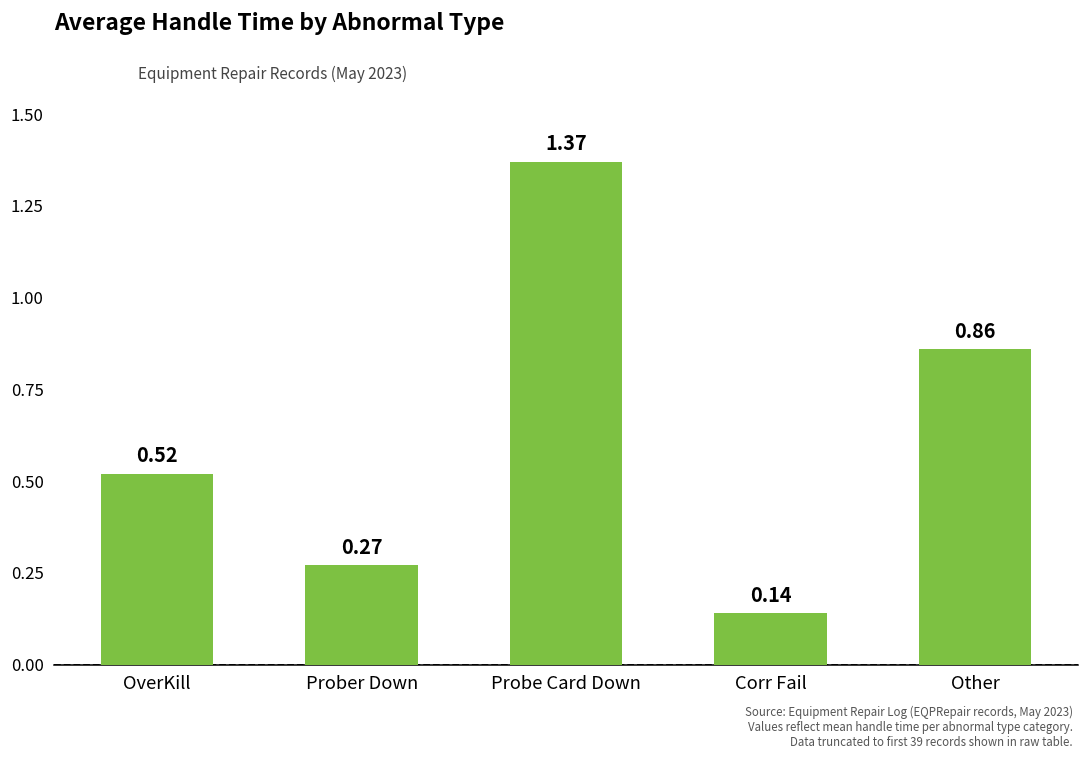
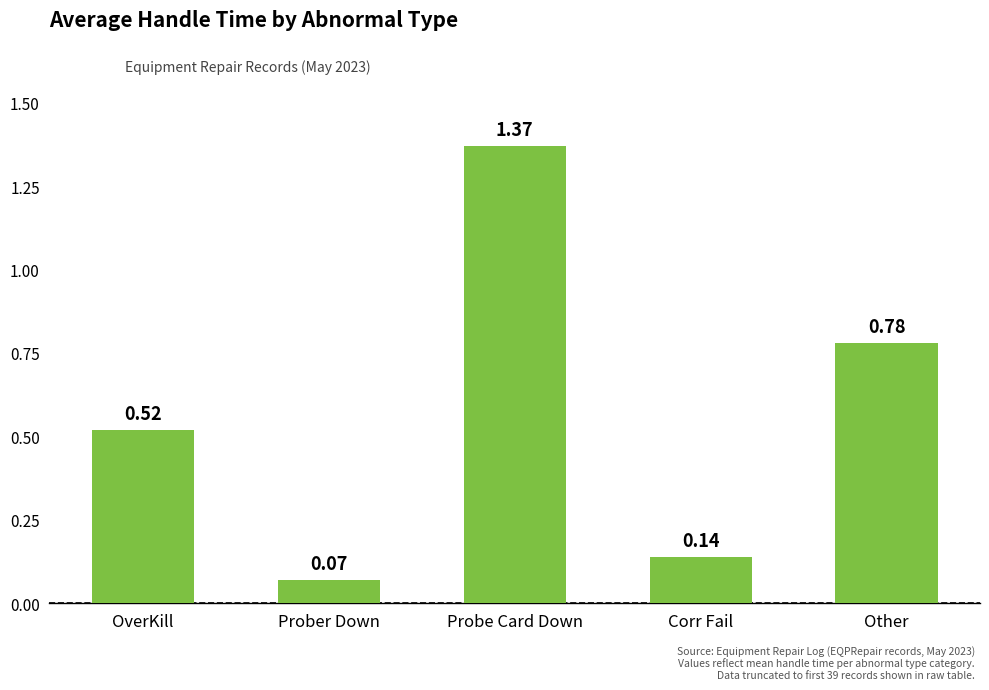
  {
    "OverKill": 0.52,
-   "Prober Down": 0.27,
+   "Prober Down": 0.07,
    "Probe Card Down": 1.37,
    "Corr Fail": 0.14,
-   "Other": 0.86
+   "Other": 0.78
  }
